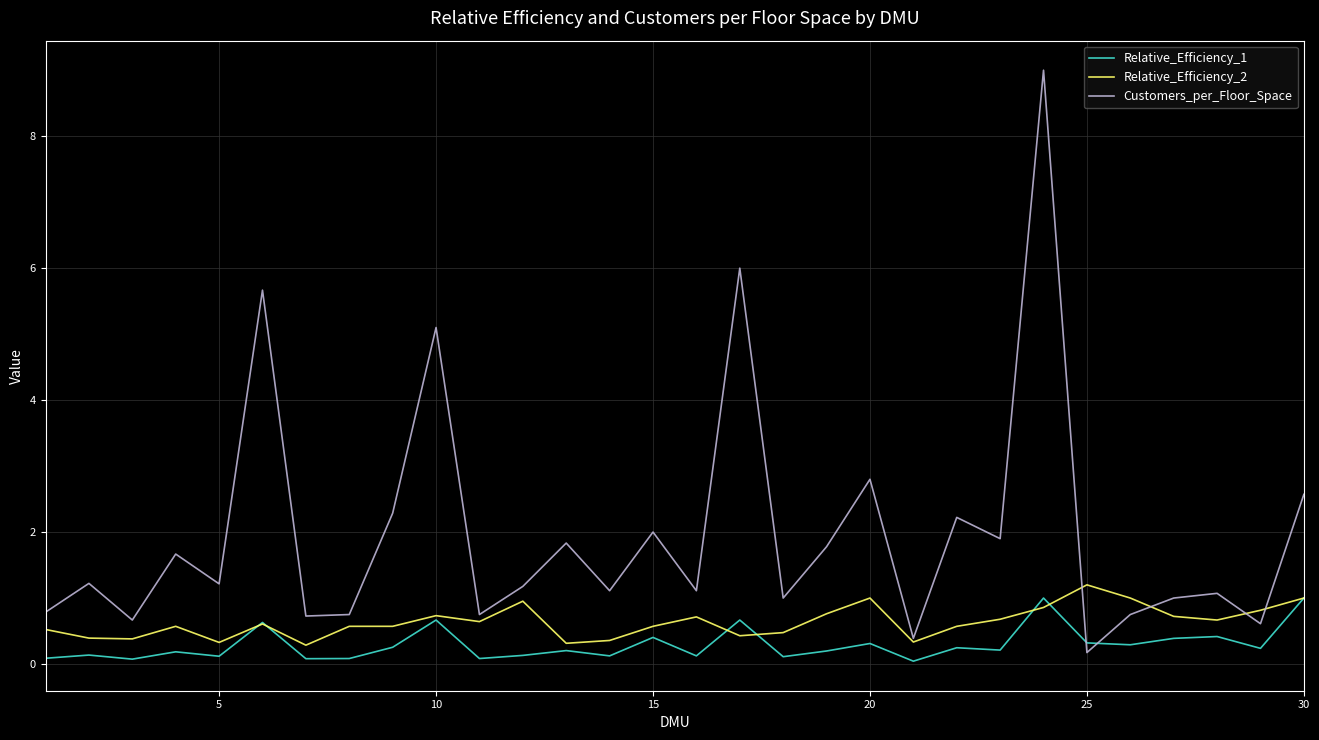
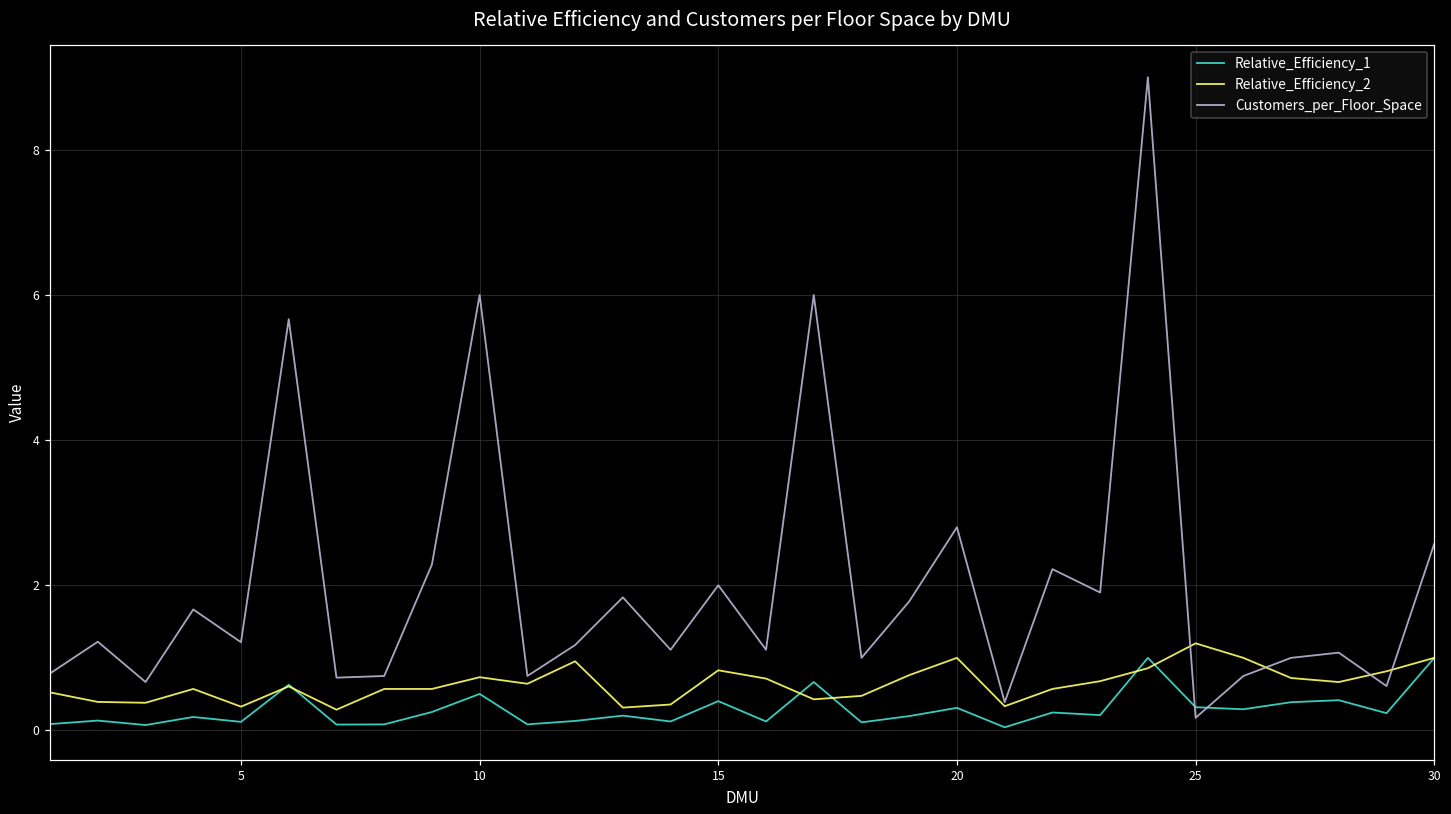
  {
    "Relative_Efficiency_1": {
      "5": 0.1,
-     "10": 0.7,
+     "10": 0.5,
      "15": 0.4,
      "20": 0.3,
      "25": 0.3
    },
    "Relative_Efficiency_2": {
      "5": 0.3,
      "10": 0.7,
-     "15": 0.6,
+     "15": 0.8,
      "20": 1.0,
      "25": 1.2
    },
    "Customers_per_Floor_Space": {
      "5": 1.2,
-     "10": 5.1,
+     "10": 6.0,
      "15": 2.0,
      "20": 2.8,
      "25": 0.2,
      "30": 2.6
    }
  }
